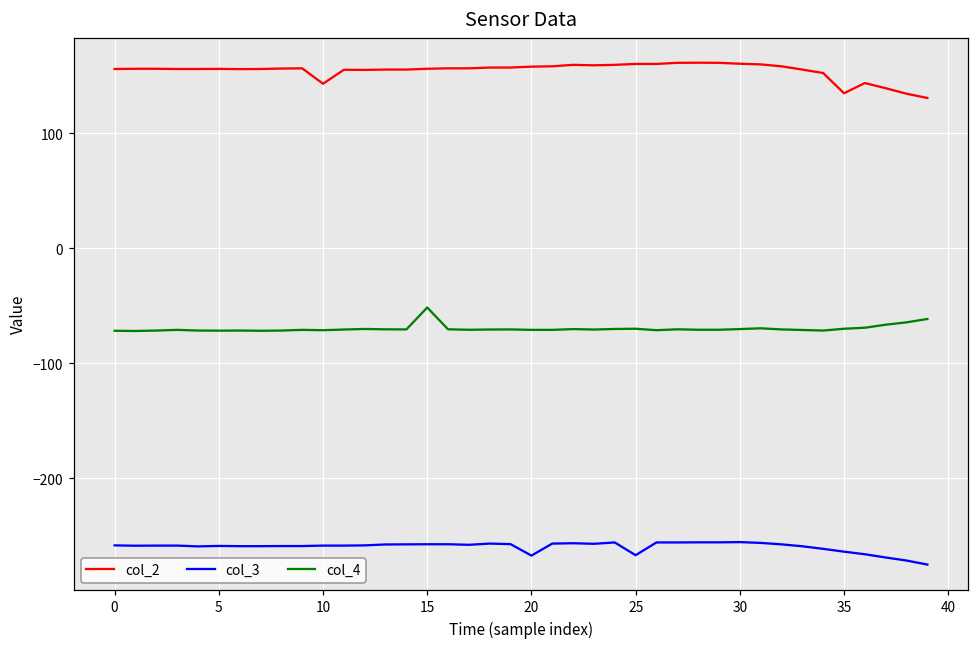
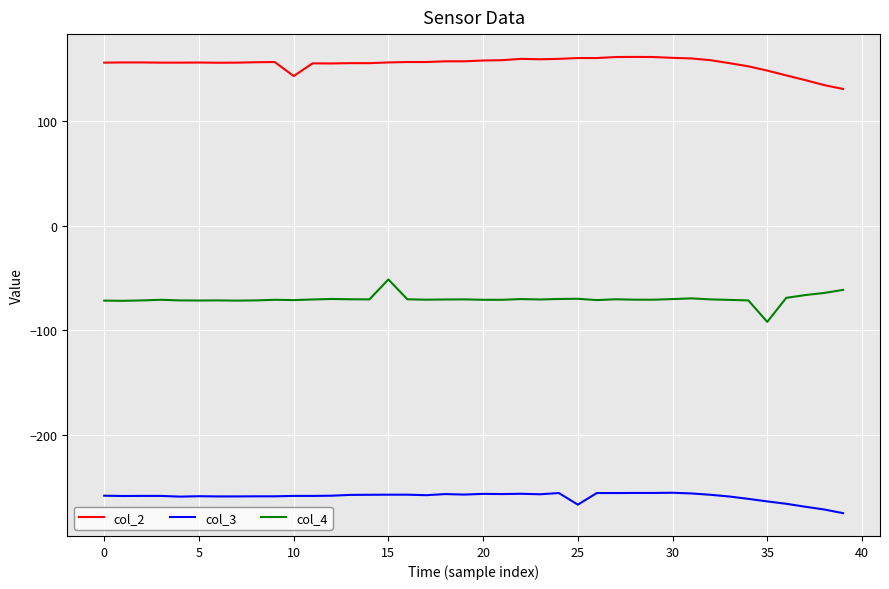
  {
    "col_2": {
      "0": 156,
      "5": 156,
      "10": 143,
      "15": 156,
      "20": 158,
      "25": 160,
      "30": 161,
-     "35": 135
+     "35": 148
    },
    "col_3": {
      "0": -258,
      "5": -259,
      "10": -258,
      "15": -257,
-     "20": -267,
+     "20": -256,
      "25": -267,
      "30": -255,
      "35": -264
    },
    "col_4": {
      "0": -72,
      "5": -71,
      "10": -71,
      "15": -51,
      "20": -71,
      "25": -70,
      "30": -70,
-     "35": -70
+     "35": -92
    }
  }
